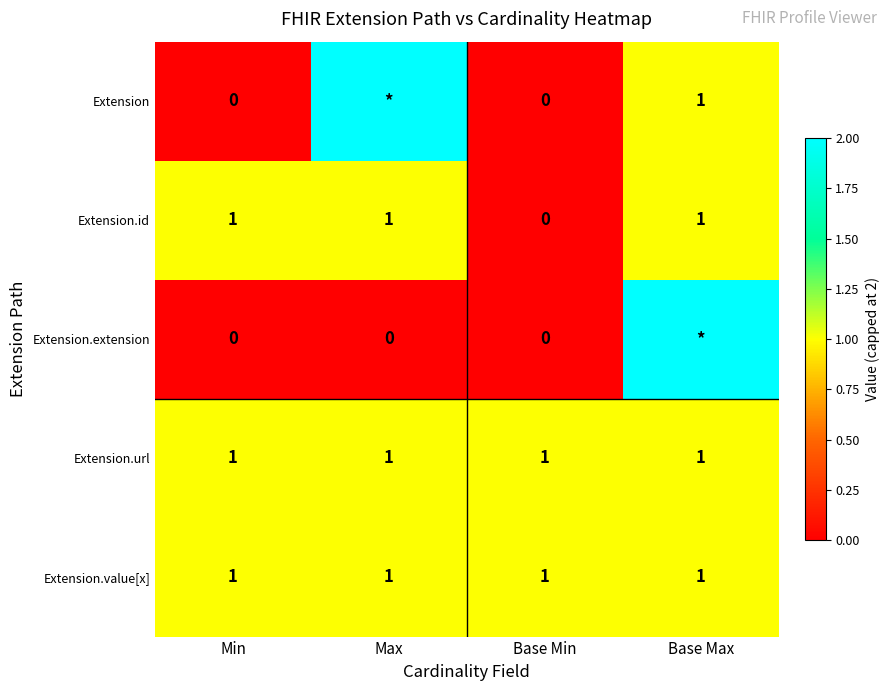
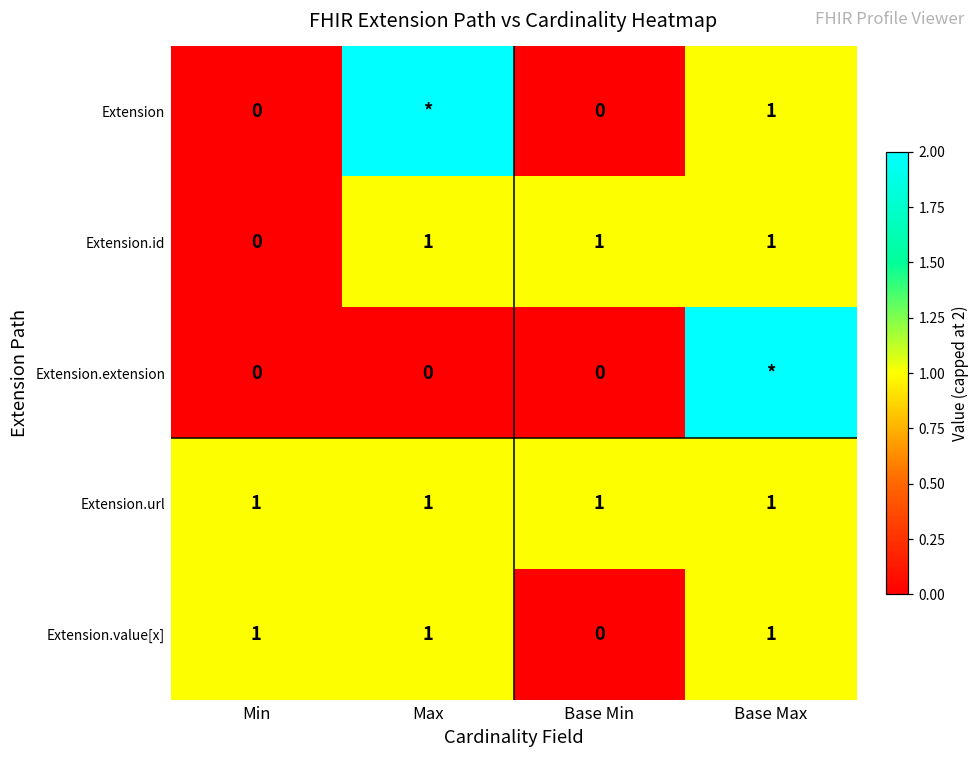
  {
    "Extension": {
      "Min": 0,
      "Base Min": 0,
      "Base Max": 1
    },
    "Extension.id": {
-     "Min": 1,
+     "Min": 0,
      "Max": 1,
-     "Base Min": 0,
+     "Base Min": 1,
      "Base Max": 1
    },
    "Extension.extension": {
      "Min": 0,
      "Max": 0,
      "Base Min": 0
    },
    "Extension.url": {
      "Min": 1,
      "Max": 1,
      "Base Min": 1,
      "Base Max": 1
    },
    "Extension.value[x]": {
      "Min": 1,
      "Max": 1,
-     "Base Min": 1,
+     "Base Min": 0,
      "Base Max": 1
    }
  }
